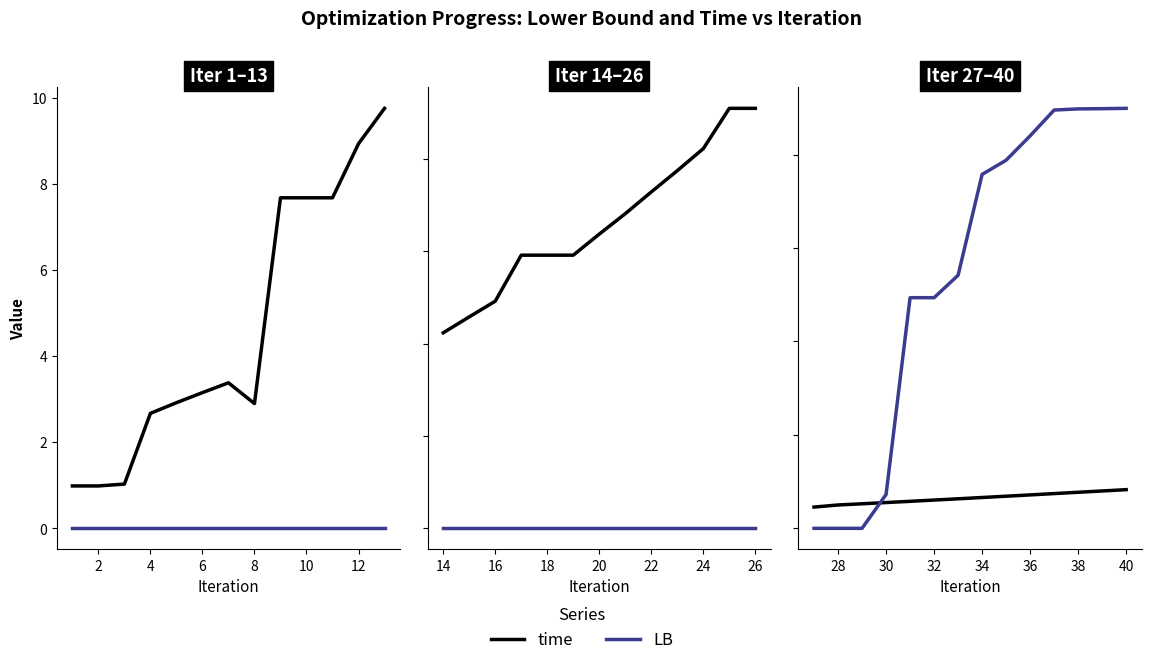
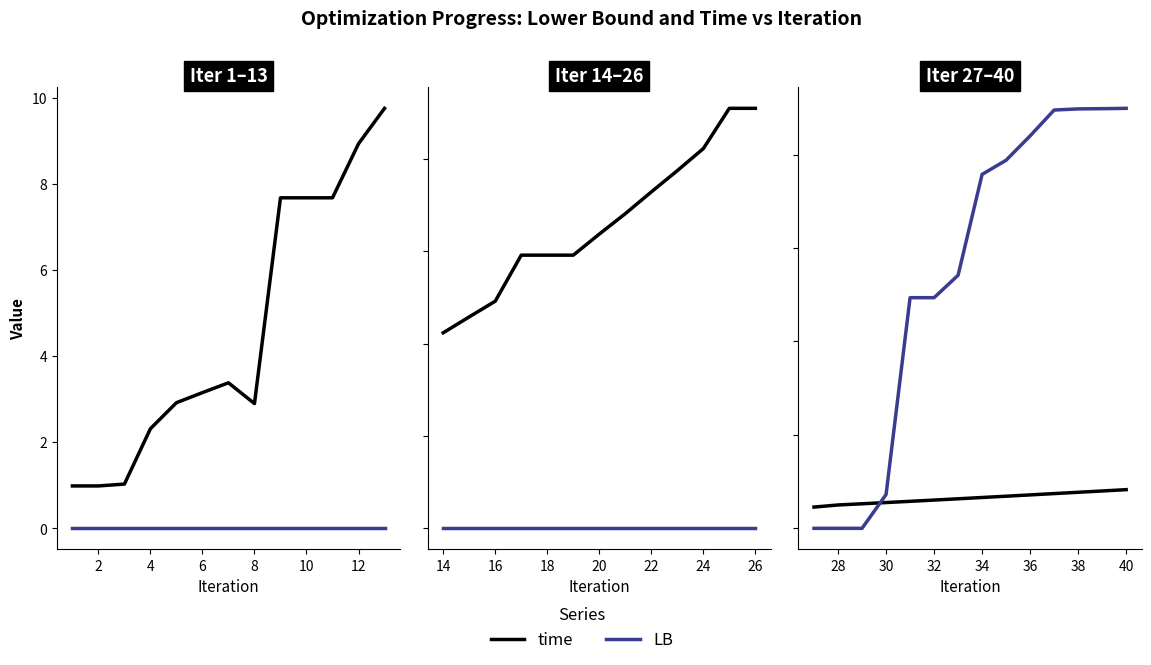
  {
    "Iter 1–13": {
      "time": {
        "2": 1.0,
-       "4": 2.7,
+       "4": 2.3,
        "6": 3.2,
        "8": 2.9,
        "10": 7.7,
        "12": 8.9
      },
      "LB": {
        "2": 0.0,
        "4": 0.0,
        "6": 0.0,
        "8": 0.0,
        "10": 0.0,
        "12": 0.0
      }
    }
  }
